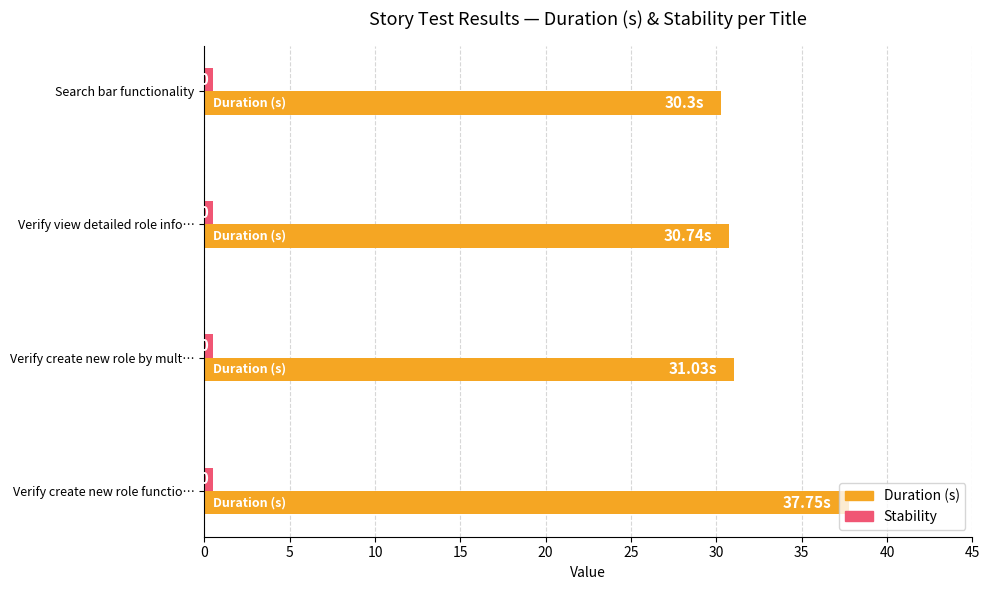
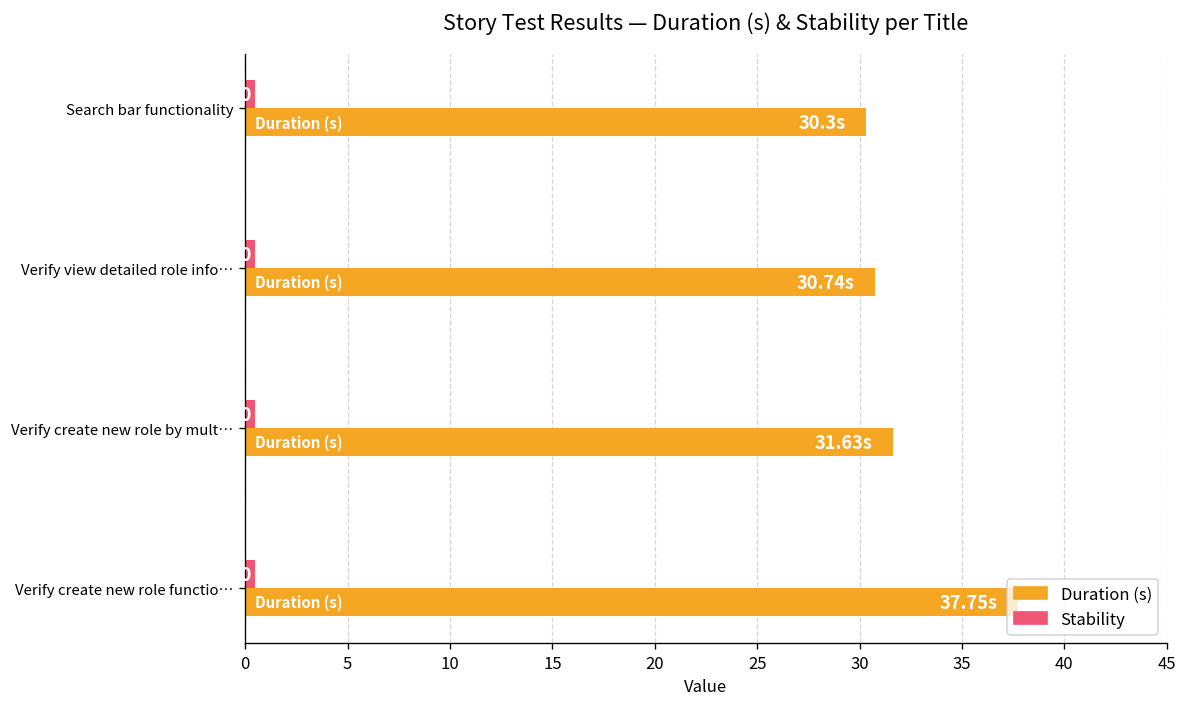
  {
    "Duration (s)": {
      "Search bar functionality": "30.3s",
      "Verify view detailed role info…": "30.74s",
-     "Verify create new role by mult…": "31.03s"
+     "Verify create new role by mult…": "31.63s"
    },
    "Stability": {
      "Search bar functionality": "0.5",
      "Verify view detailed role info…": "0.5",
      "Verify create new role by mult…": "0.5",
      "Verify create new role functio…": "0.5"
    }
  }
